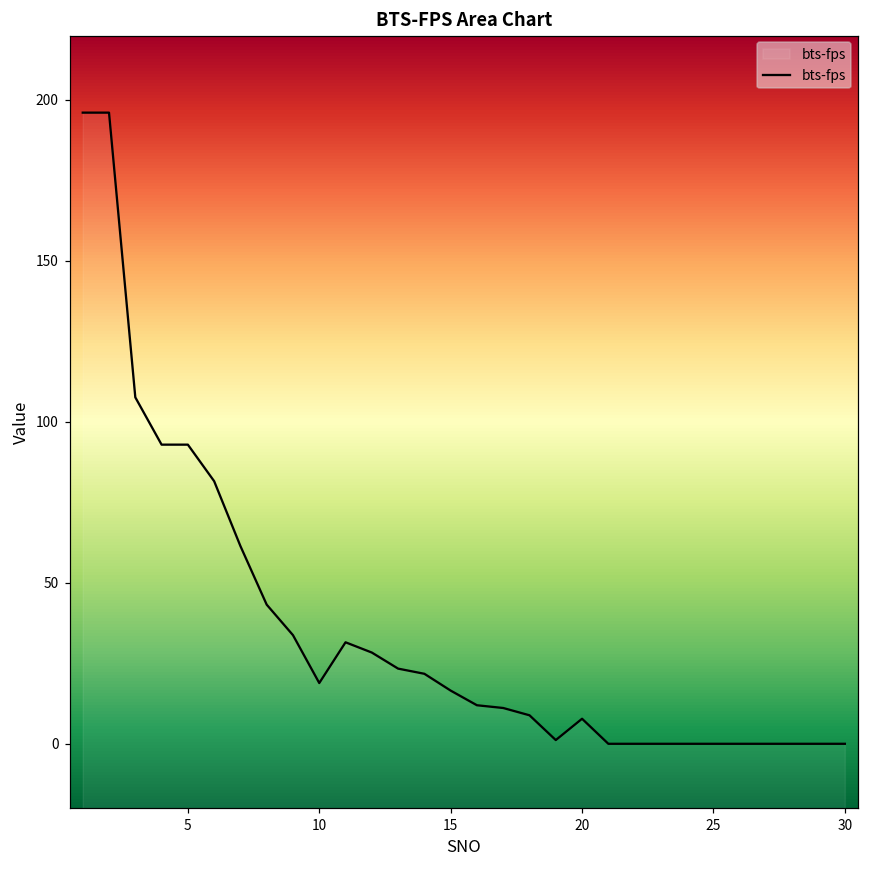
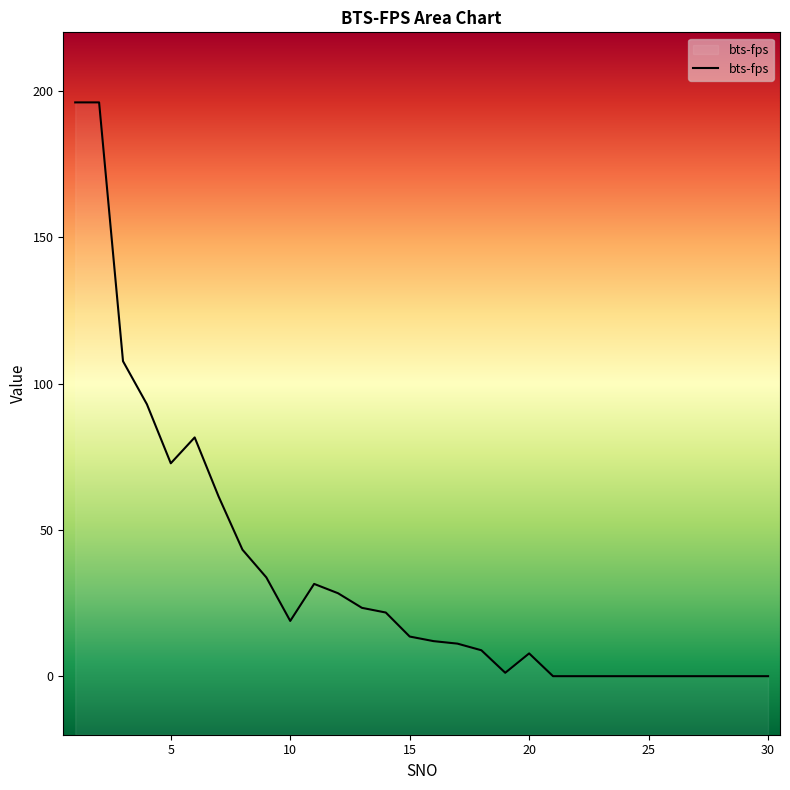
  {
-   "5": 93,
+   "5": 73,
    "10": 19,
-   "15": 17,
+   "15": 14,
    "20": 8,
    "25": 0,
    "30": 0
  }
